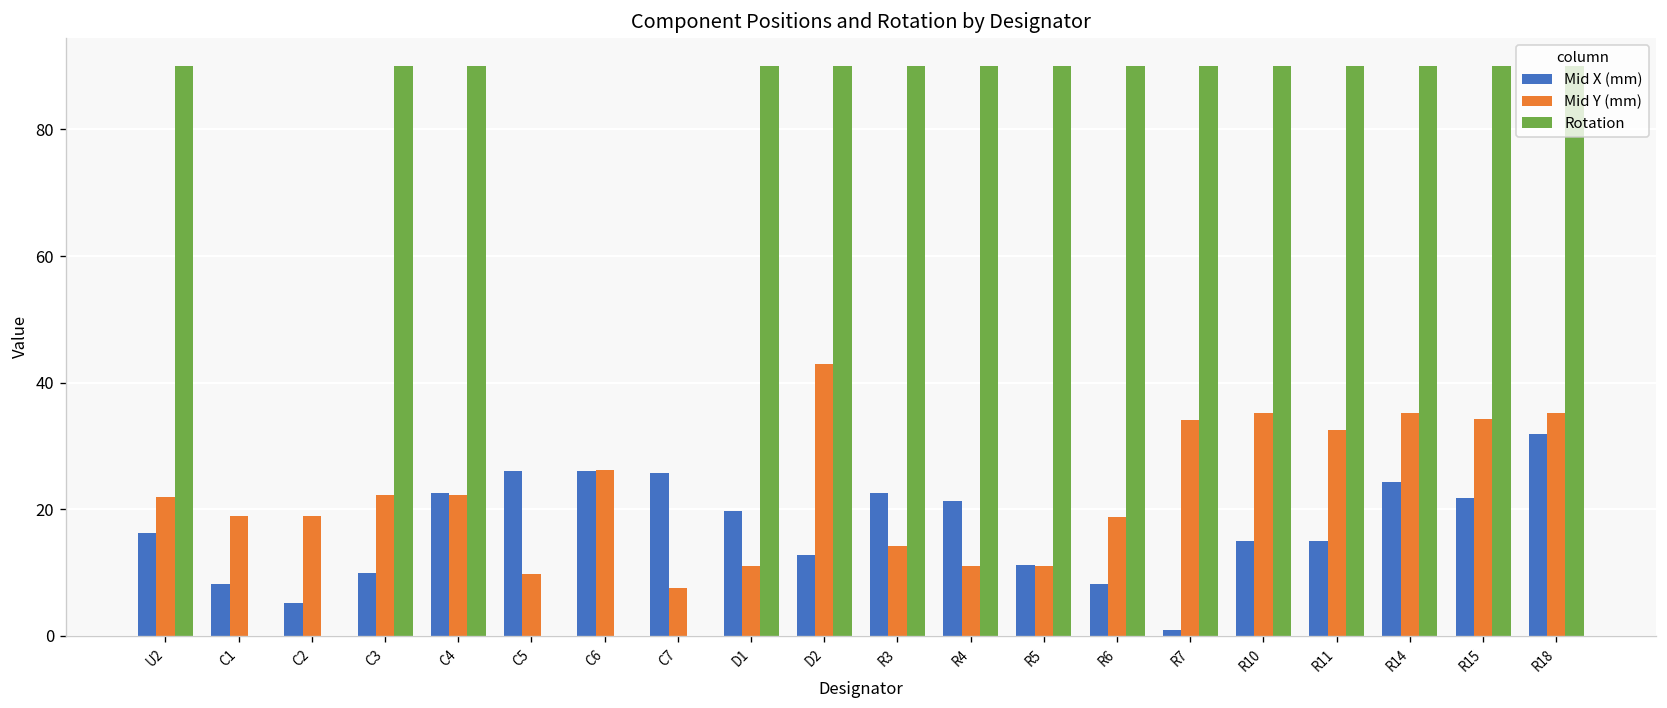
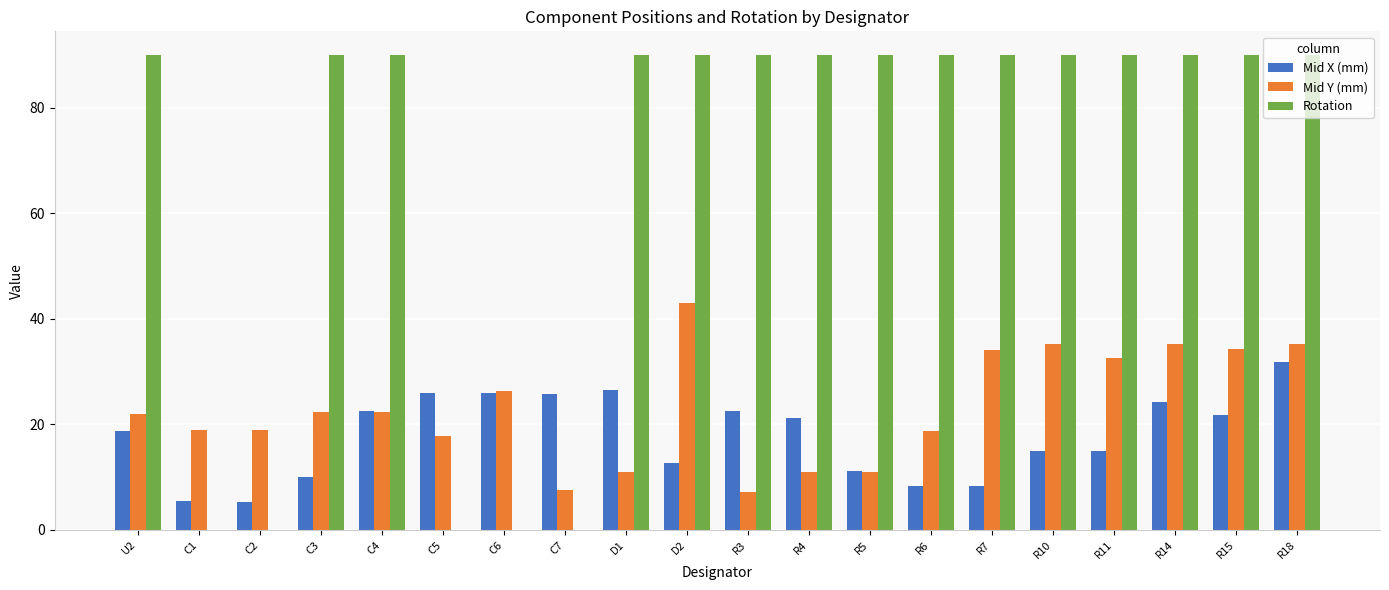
  {
    "Mid X (mm)": {
-     "U2": 16,
-     "C1": 8,
+     "U2": 19,
+     "C1": 5,
      "C2": 5,
      "C3": 10,
      "C4": 23,
      "C5": 26,
      "C6": 26,
      "C7": 26,
-     "D1": 20,
+     "D1": 26,
      "D2": 13,
      "R3": 23,
      "R4": 21,
      "R5": 11,
      "R6": 8,
-     "R7": 1,
+     "R7": 8,
      "R10": 15,
      "R11": 15,
      "R14": 24,
      "R15": 22,
      "R18": 32
    },
    "Mid Y (mm)": {
      "U2": 22,
      "C1": 19,
      "C2": 19,
      "C3": 22,
      "C4": 22,
-     "C5": 10,
+     "C5": 18,
      "C6": 26,
      "C7": 8,
      "D1": 11,
      "D2": 43,
-     "R3": 14,
+     "R3": 7,
      "R4": 11,
      "R5": 11,
      "R6": 19,
      "R7": 34,
      "R10": 35,
      "R11": 33,
      "R14": 35,
      "R15": 34,
      "R18": 35
    },
    "Rotation": {
      "U2": 90,
      "C1": 0,
      "C2": 0,
      "C3": 90,
      "C4": 90,
      "C5": 0,
      "C6": 0,
      "C7": 0,
      "D1": 90,
      "D2": 90,
      "R3": 90,
      "R4": 90,
      "R5": 90,
      "R6": 90,
      "R7": 90,
      "R10": 90,
      "R11": 90,
      "R14": 90,
      "R15": 90
    }
  }
